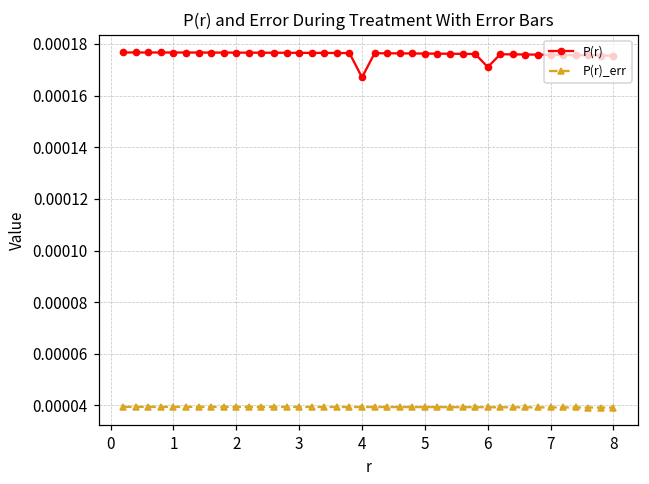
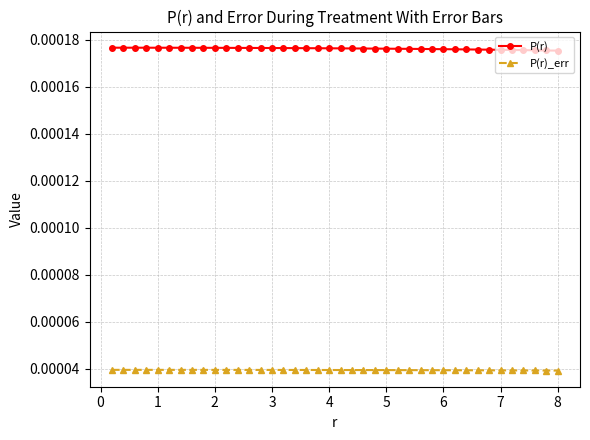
  {
    "P(r)": {
      "1": 0.000177,
      "2": 0.000177,
      "3": 0.000177,
-     "4": 0.000167,
+     "4": 0.000176,
      "5": 0.000176,
-     "6": 0.000171
+     "6": 0.000176
    },
    "P(r)_err": {
      "1": 0.000039,
      "2": 0.000039,
      "3": 0.000039,
      "4": 0.000039,
      "5": 0.000039,
      "6": 0.000039,
      "7": 0.000039,
      "8": 0.000039
    }
  }
